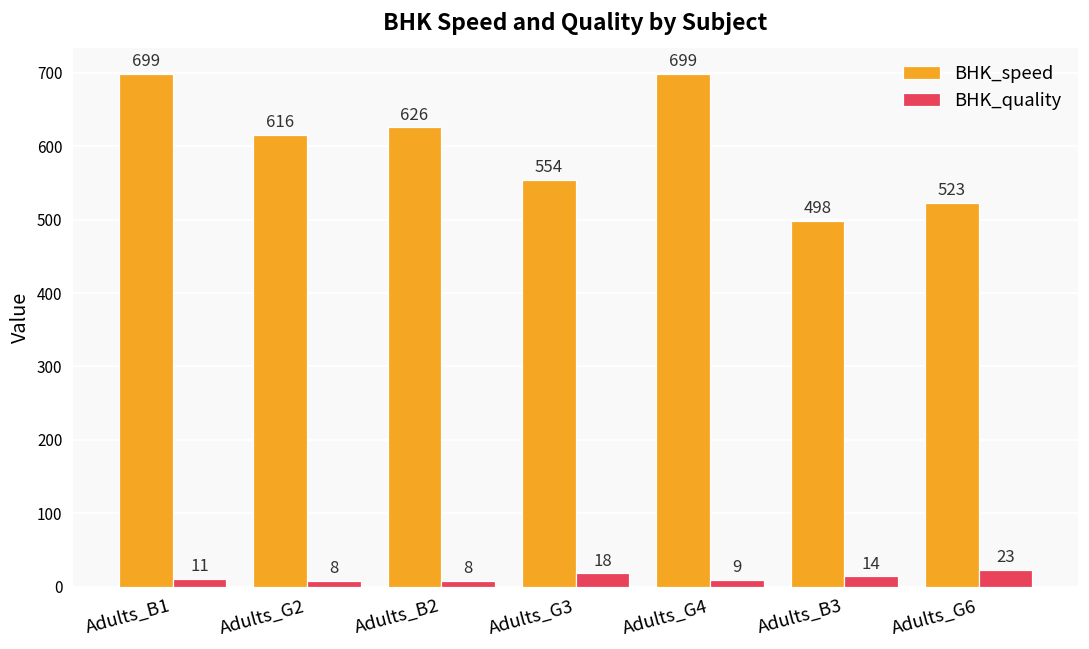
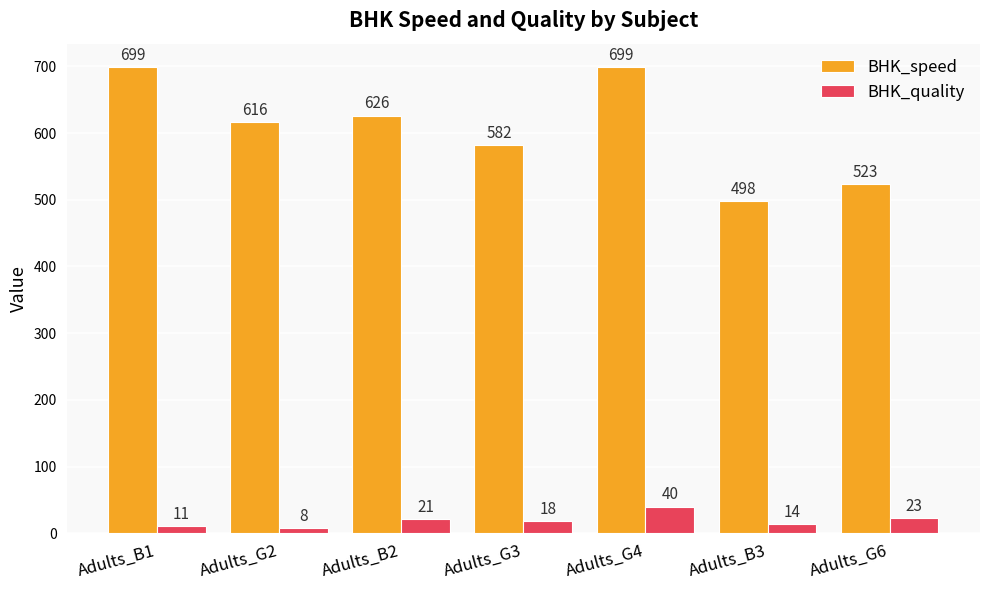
  {
    "BHK_speed": {
      "Adults_B1": 699,
      "Adults_G2": 616,
      "Adults_B2": 626,
-     "Adults_G3": 554,
+     "Adults_G3": 582,
      "Adults_G4": 699,
      "Adults_B3": 498,
      "Adults_G6": 523
    },
    "BHK_quality": {
      "Adults_B1": 11,
      "Adults_G2": 8,
-     "Adults_B2": 8,
+     "Adults_B2": 21,
      "Adults_G3": 18,
-     "Adults_G4": 9,
+     "Adults_G4": 40,
      "Adults_B3": 14,
      "Adults_G6": 23
    }
  }
